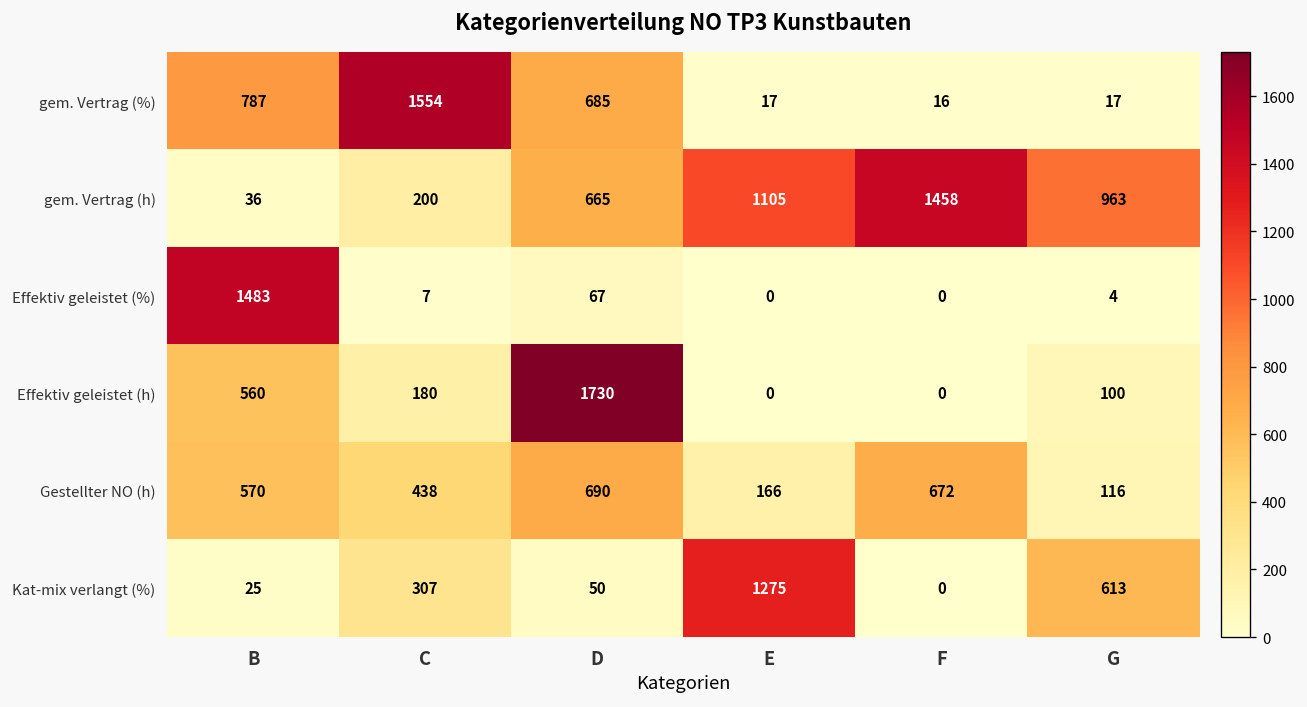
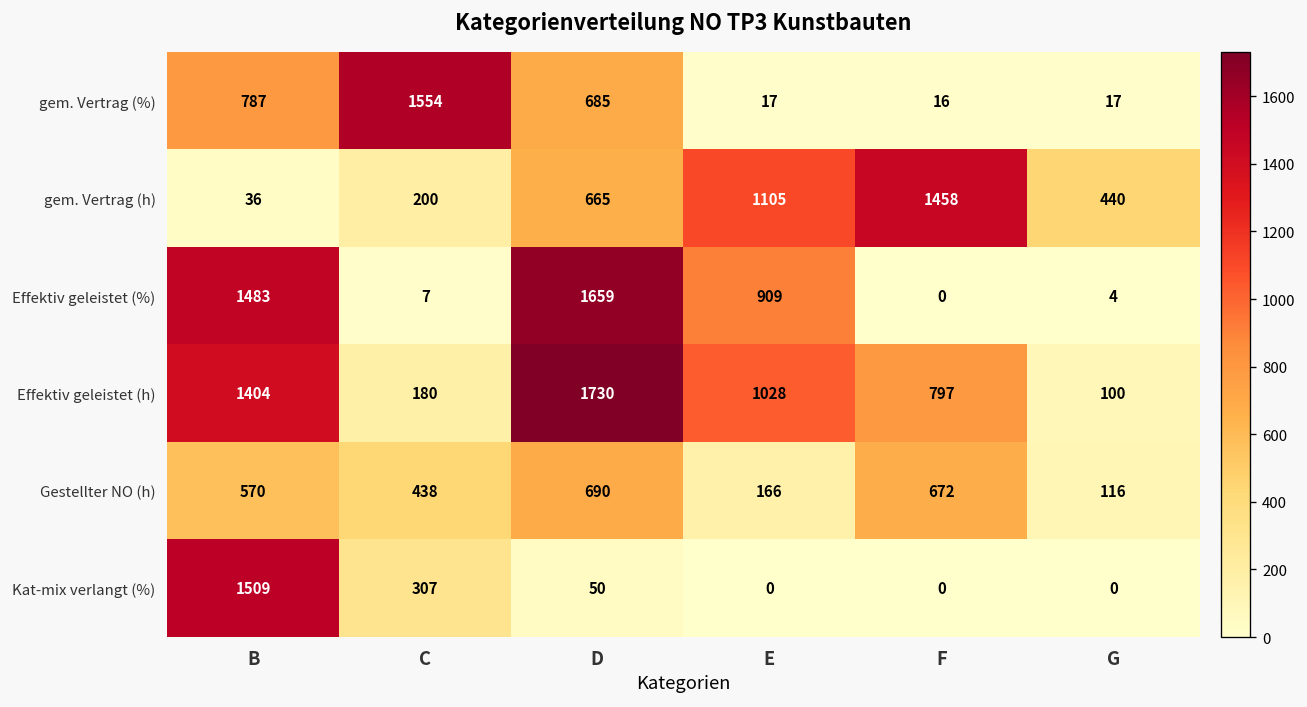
  {
    "gem. Vertrag (%)": {
      "B": 787,
      "C": 1554,
      "D": 685,
      "E": 17,
      "F": 16,
      "G": 17
    },
    "gem. Vertrag (h)": {
      "B": 36,
      "C": 200,
      "D": 665,
      "E": 1105,
      "F": 1458,
-     "G": 963
+     "G": 440
    },
    "Effektiv geleistet (%)": {
      "B": 1483,
      "C": 7,
-     "D": 67,
-     "E": 0,
+     "D": 1659,
+     "E": 909,
      "F": 0,
      "G": 4
    },
    "Effektiv geleistet (h)": {
-     "B": 560,
+     "B": 1404,
      "C": 180,
      "D": 1730,
-     "E": 0,
-     "F": 0,
+     "E": 1028,
+     "F": 797,
      "G": 100
    },
    "Gestellter NO (h)": {
      "B": 570,
      "C": 438,
      "D": 690,
      "E": 166,
      "F": 672,
      "G": 116
    },
    "Kat-mix verlangt (%)": {
-     "B": 25,
+     "B": 1509,
      "C": 307,
      "D": 50,
-     "E": 1275,
+     "E": 0,
      "F": 0,
-     "G": 613
+     "G": 0
    }
  }
